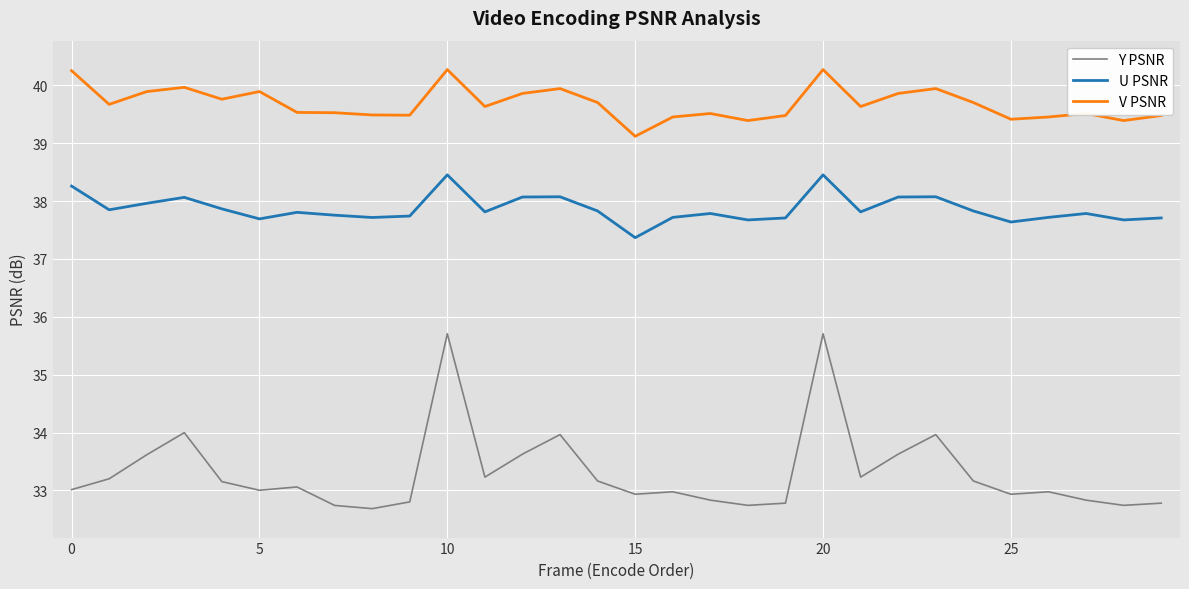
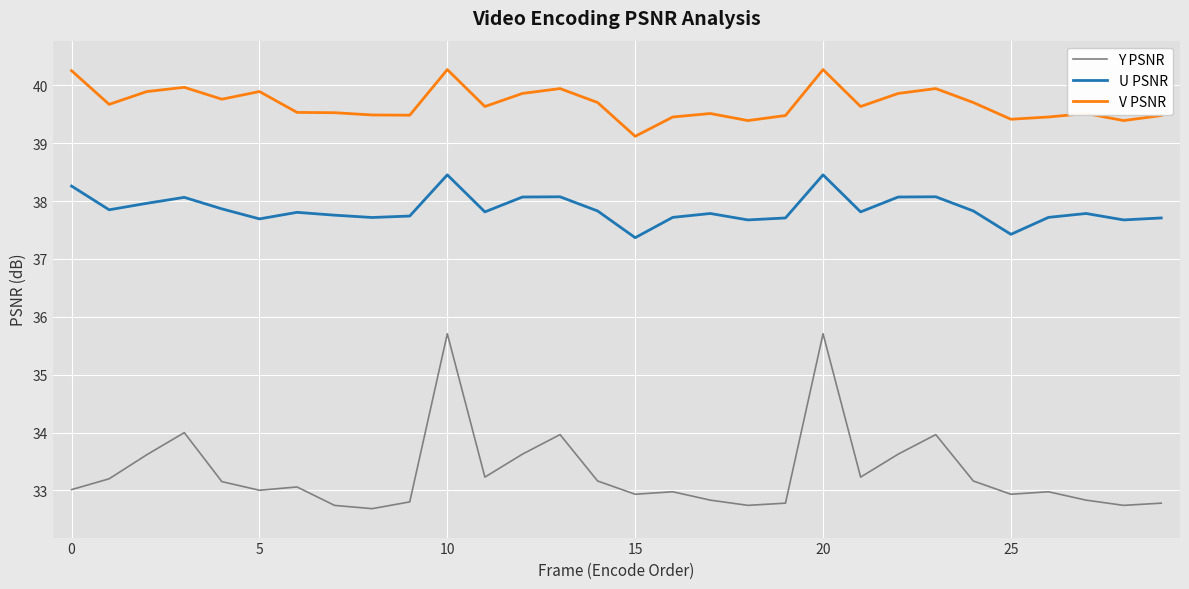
  {
    "Y PSNR": {
      "0": 33.0,
      "5": 33.0,
      "10": 35.7,
      "15": 32.9,
      "20": 35.7,
      "25": 32.9
    },
    "U PSNR": {
      "0": 38.3,
      "5": 37.7,
      "10": 38.5,
      "15": 37.4,
      "20": 38.5,
-     "25": 37.6
+     "25": 37.4
    },
    "V PSNR": {
      "0": 40.3,
      "5": 39.9,
      "10": 40.3,
      "15": 39.1,
      "20": 40.3,
      "25": 39.4
    }
  }
